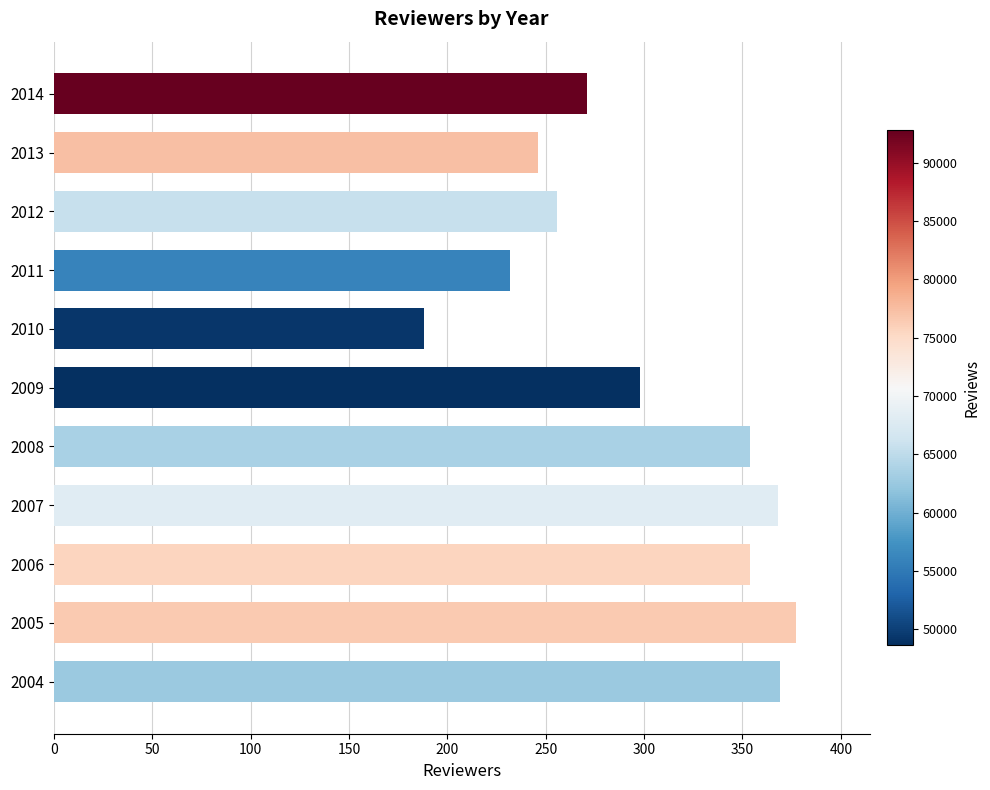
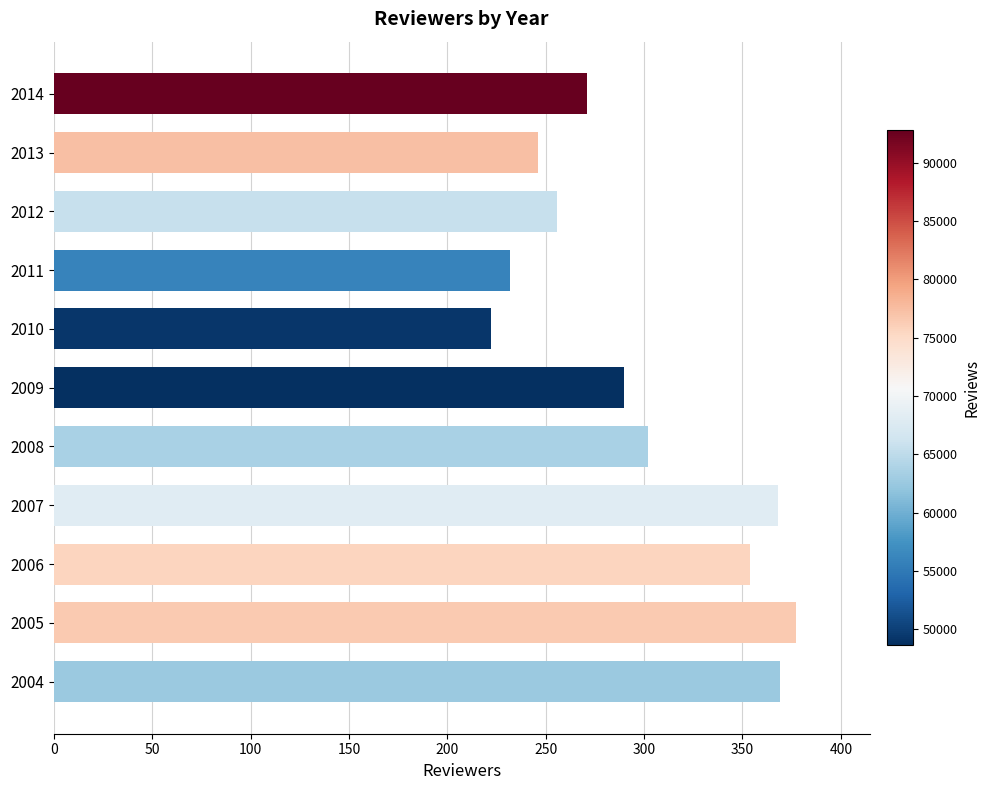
  {
    "2014": 271,
    "2013": 246,
    "2012": 256,
    "2011": 232,
-   "2010": 188,
-   "2009": 298,
-   "2008": 354,
+   "2010": 222,
+   "2009": 290,
+   "2008": 302,
    "2007": 368,
    "2006": 354,
    "2005": 377,
    "2004": 369
  }
